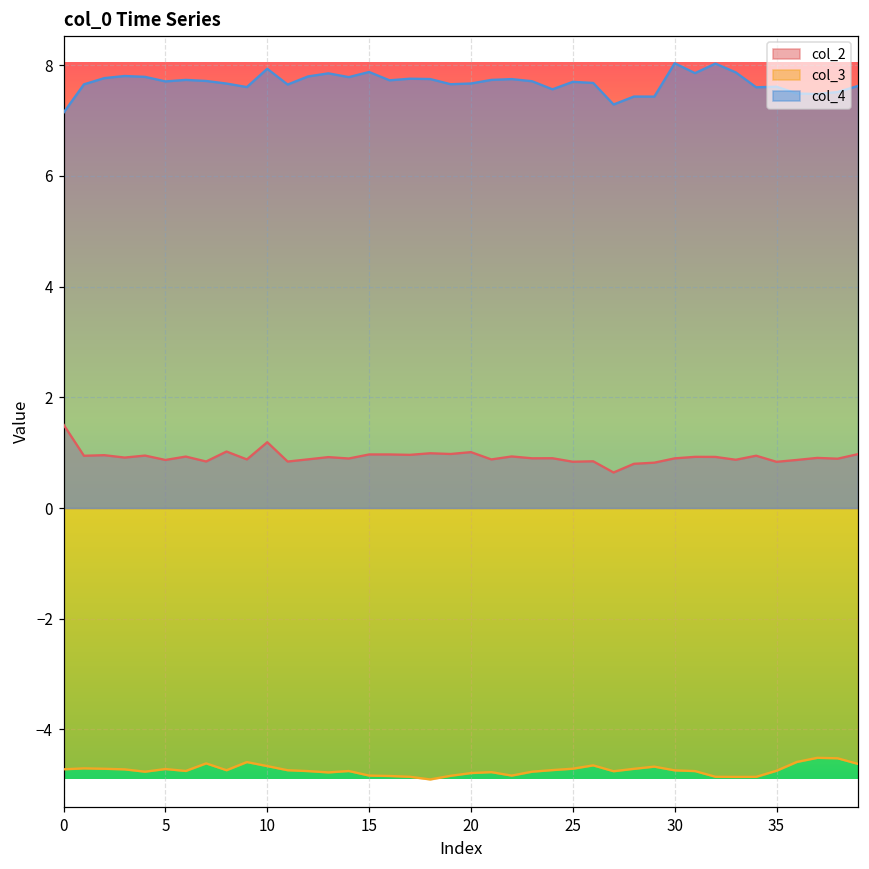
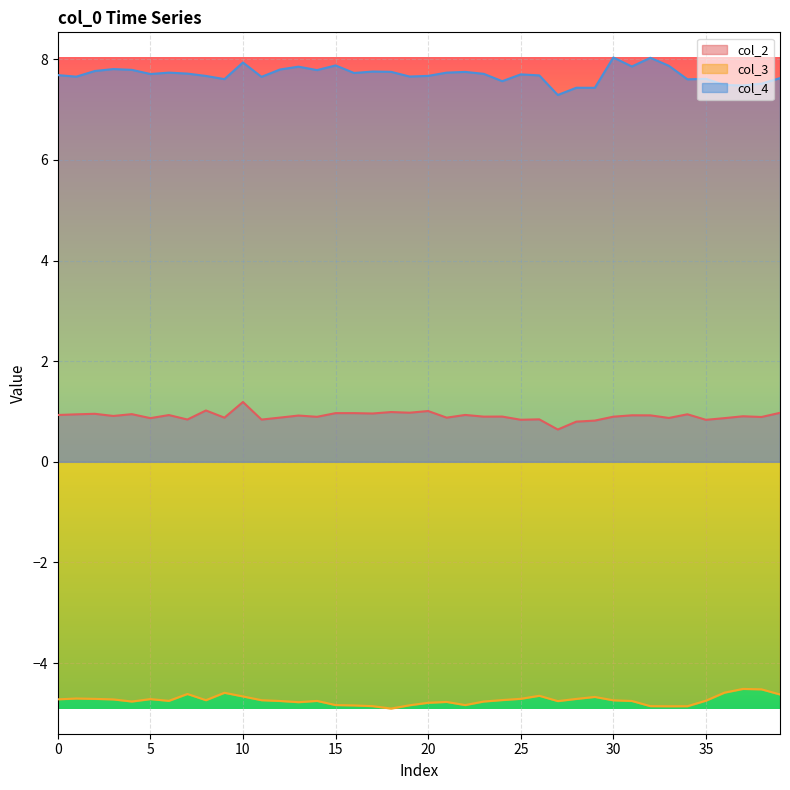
  {
    "col_2": {
-     "0": 1.5,
+     "0": 0.9,
      "5": 0.9,
      "10": 1.2,
      "15": 1.0,
      "20": 1.0,
      "25": 0.8,
      "30": 0.9,
      "35": 0.8
    },
    "col_4": {
-     "0": 7.1,
+     "0": 7.7,
      "5": 7.7,
      "10": 7.9,
      "15": 7.9,
      "20": 7.7,
      "25": 7.7,
      "30": 8.0
    }
  }
